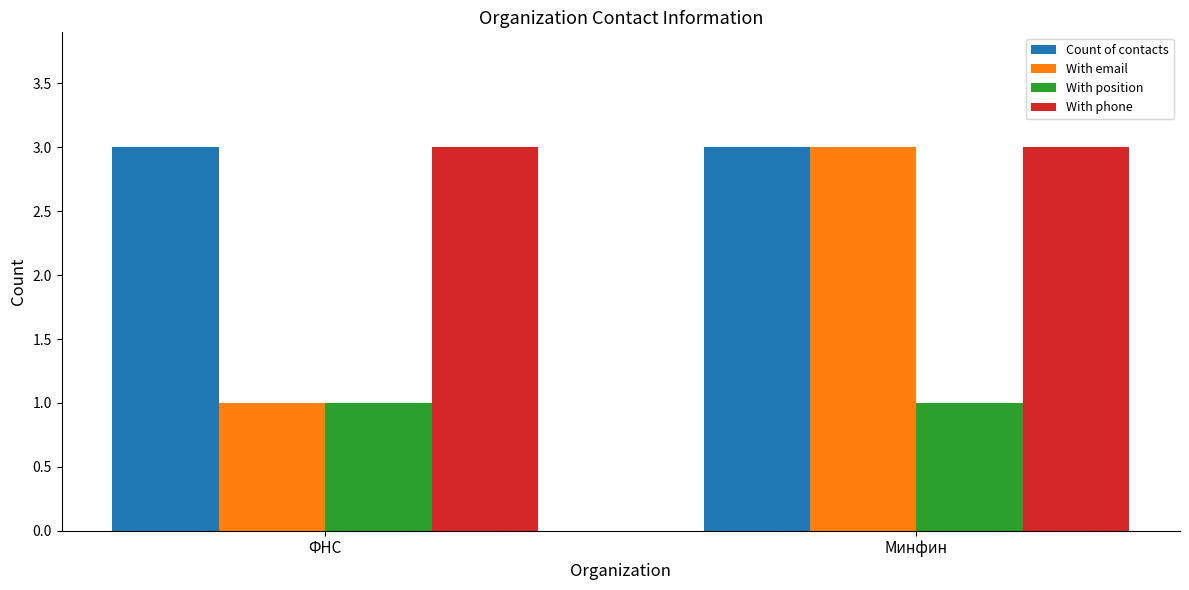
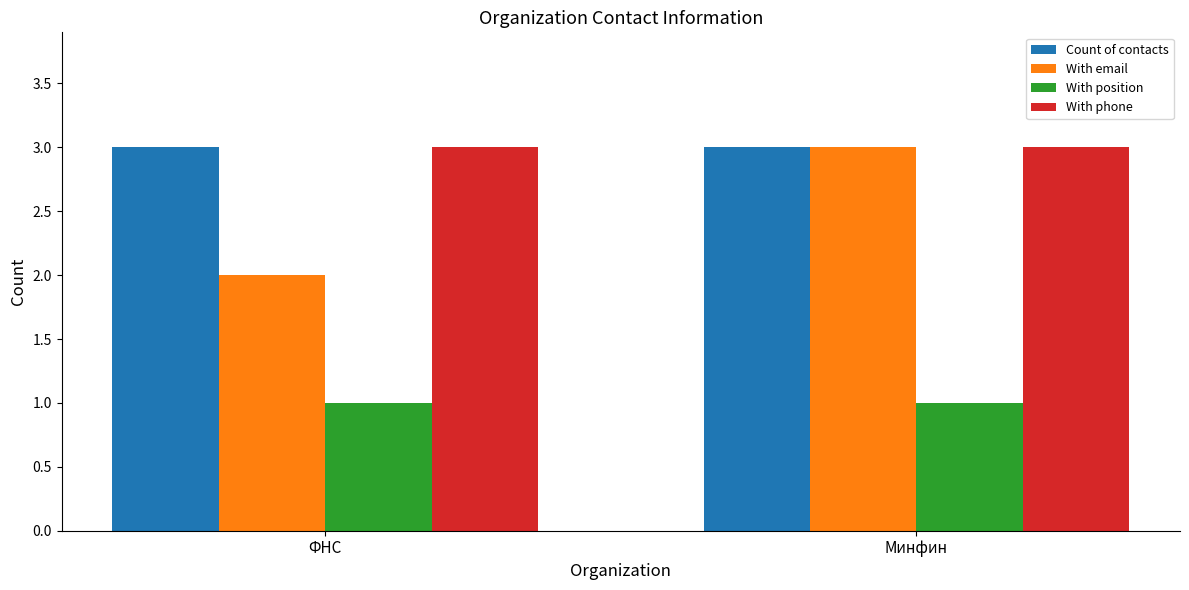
  {
    "Count of contacts": {
      "ФНС": 3,
      "Минфин": 3
    },
    "With email": {
-     "ФНС": 1,
+     "ФНС": 2,
      "Минфин": 3
    },
    "With position": {
      "ФНС": 1,
      "Минфин": 1
    },
    "With phone": {
      "ФНС": 3,
      "Минфин": 3
    }
  }
